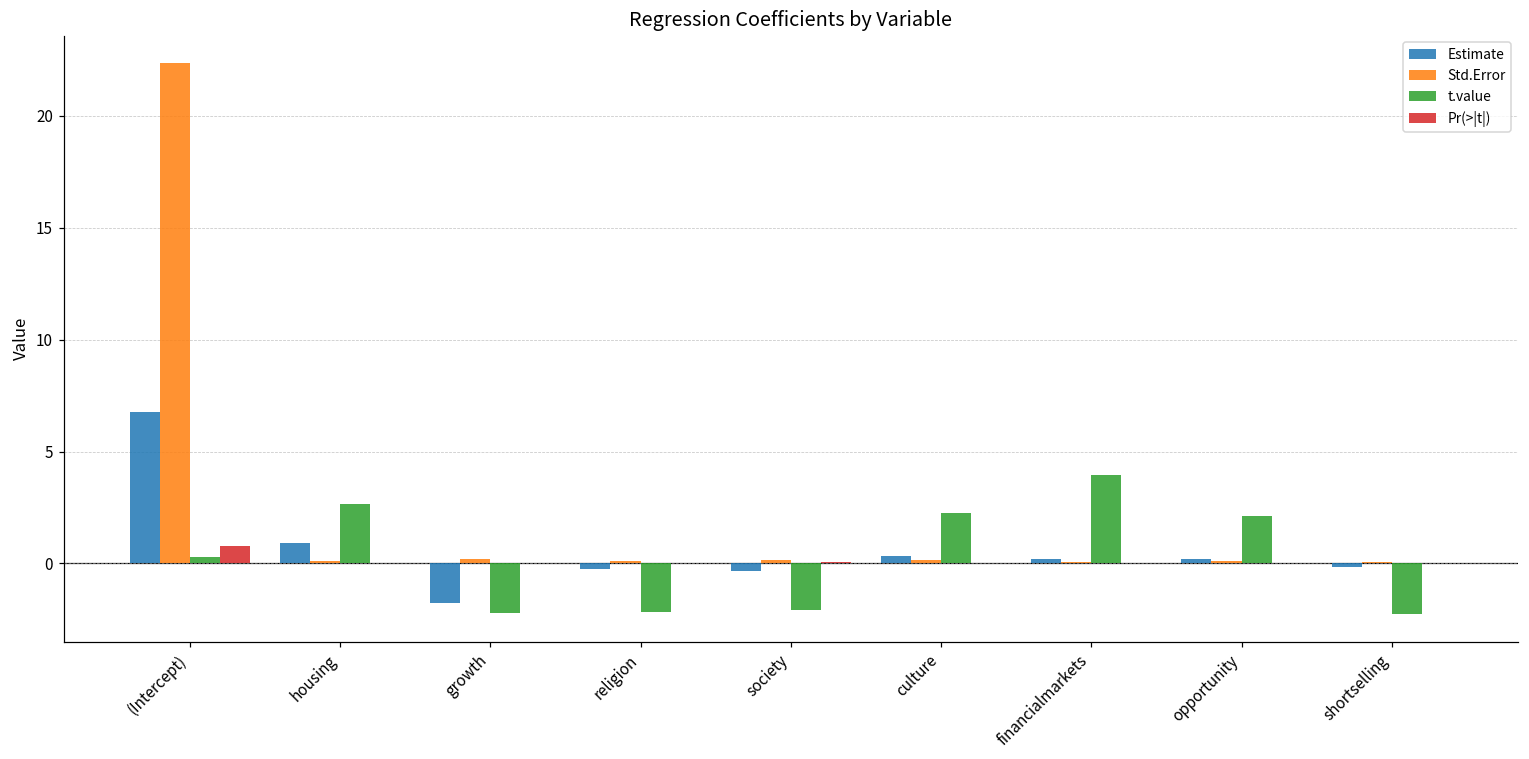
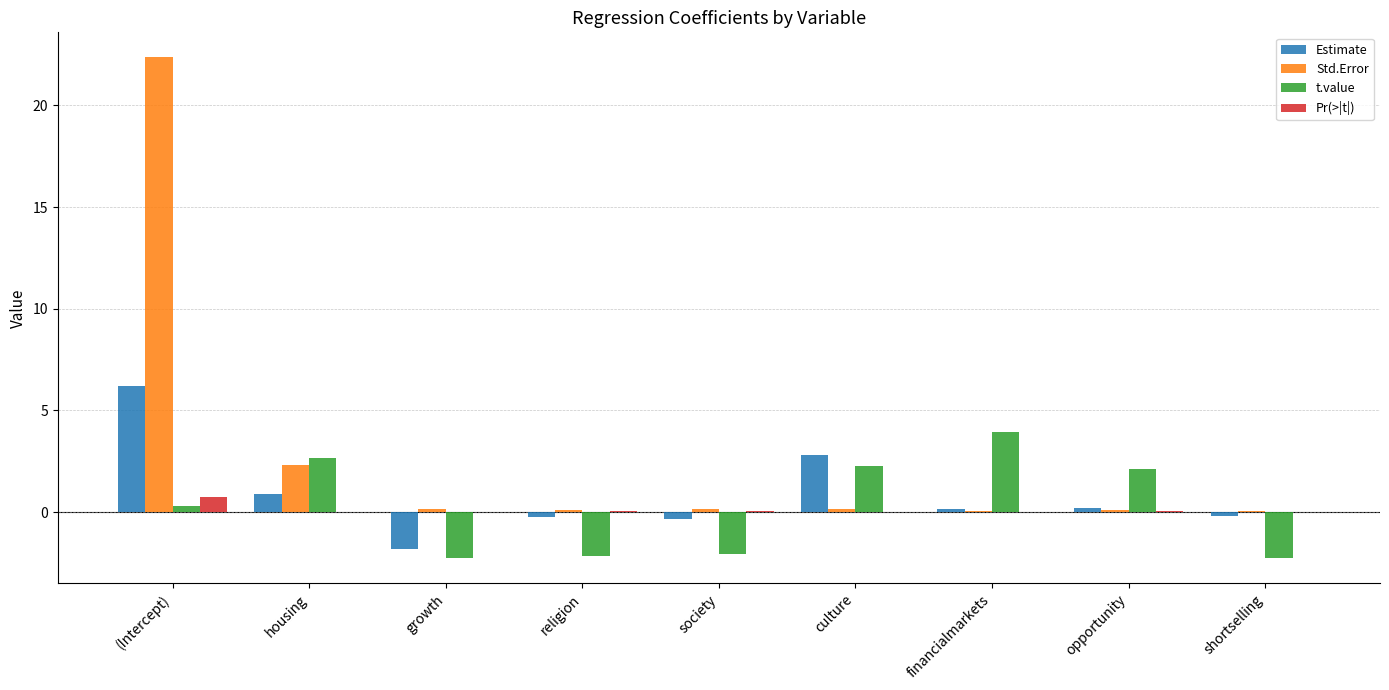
  {
    "Estimate": {
-     "(Intercept)": 6.8,
+     "(Intercept)": 6.2,
      "housing": 0.9,
      "growth": -1.8,
      "religion": -0.2,
      "society": -0.3,
-     "culture": 0.3,
+     "culture": 2.8,
      "financialmarkets": 0.2,
      "opportunity": 0.2,
      "shortselling": -0.2
    },
    "Std.Error": {
      "(Intercept)": 22.4,
-     "housing": 0.1,
+     "housing": 2.3,
      "growth": 0.2,
      "society": 0.2,
      "culture": 0.2
    },
    "t.value": {
      "(Intercept)": 0.3,
      "housing": 2.6,
      "growth": -2.2,
      "religion": -2.2,
      "society": -2.1,
      "culture": 2.3,
      "financialmarkets": 3.9,
      "opportunity": 2.1,
      "shortselling": -2.3
    },
    "Pr(>|t|)": {
      "(Intercept)": 0.8
    }
  }
